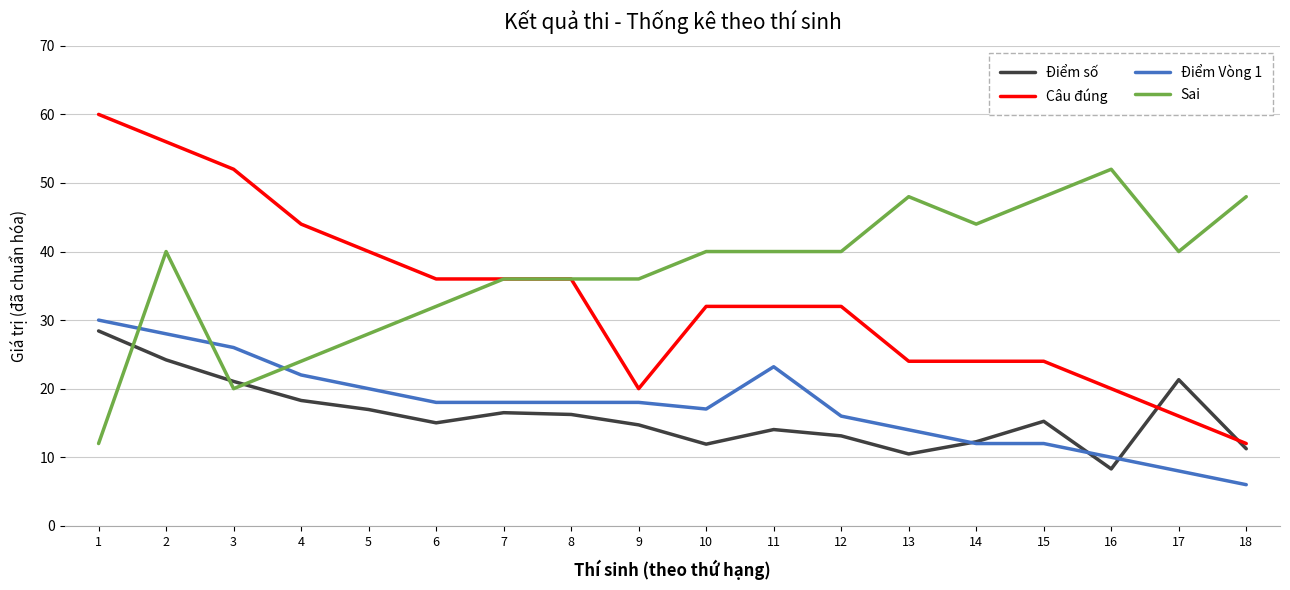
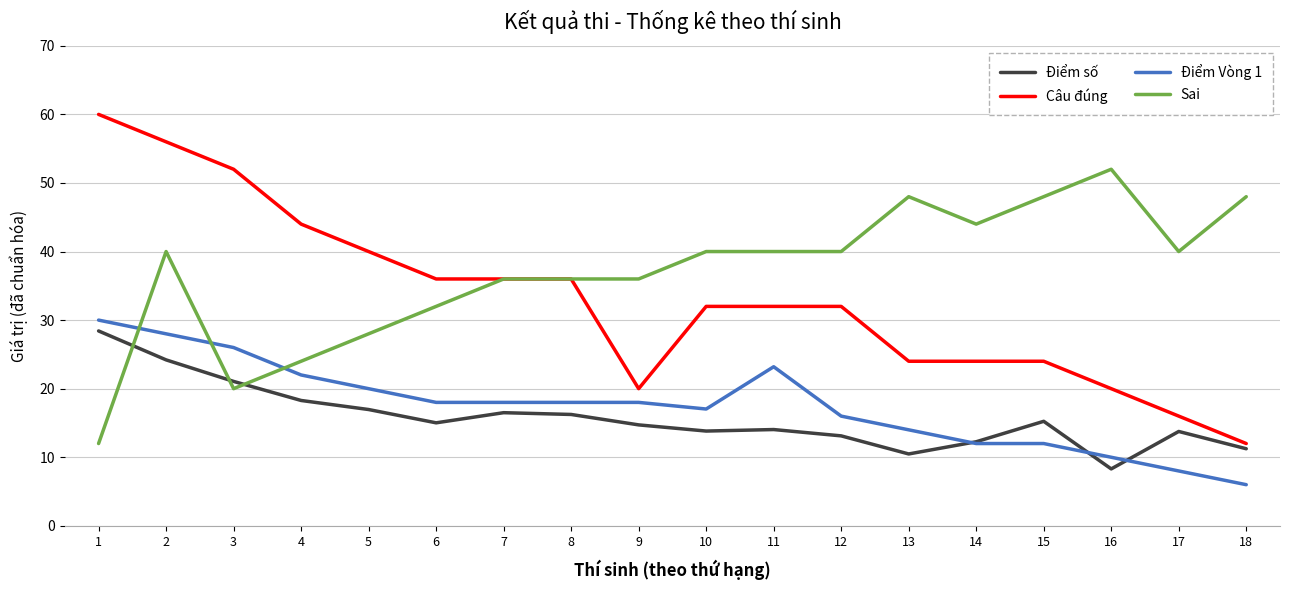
  {
    "Điểm số": {
      "1": 28,
      "2": 24,
      "3": 21,
      "4": 18,
      "5": 17,
      "6": 15,
      "7": 17,
      "8": 16,
      "9": 15,
-     "10": 12,
+     "10": 14,
      "11": 14,
      "12": 13,
      "13": 10,
      "15": 15,
      "16": 8,
-     "17": 21,
+     "17": 14,
      "18": 11
    },
    "Câu đúng": {
      "1": 60,
      "2": 56,
      "3": 52,
      "4": 44,
      "5": 40,
      "6": 36,
      "9": 20,
      "10": 32,
      "11": 32,
      "12": 32,
      "13": 24,
      "14": 24,
      "15": 24,
      "16": 20,
      "17": 16,
      "18": 12
    },
    "Điểm Vòng 1": {
      "1": 30,
      "2": 28,
      "3": 26,
      "4": 22,
      "5": 20,
      "6": 18,
      "7": 18,
      "8": 18,
      "9": 18,
      "10": 17,
      "11": 23,
      "12": 16,
      "13": 14,
      "15": 12,
      "16": 10,
      "17": 8,
      "18": 6
    },
    "Sai": {
      "1": 12,
      "2": 40,
      "3": 20,
      "4": 24,
      "5": 28,
      "6": 32,
      "9": 36,
      "10": 40,
      "11": 40,
      "12": 40,
      "13": 48,
      "14": 44,
      "15": 48,
      "16": 52,
      "17": 40,
      "18": 48
    }
  }
